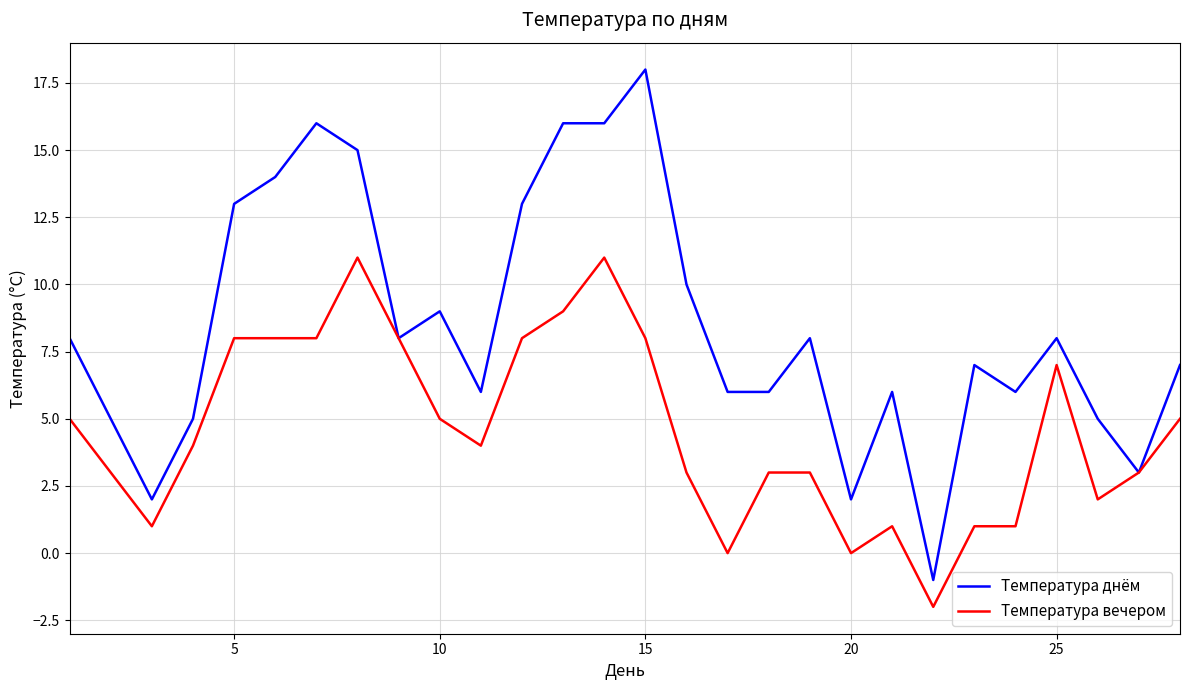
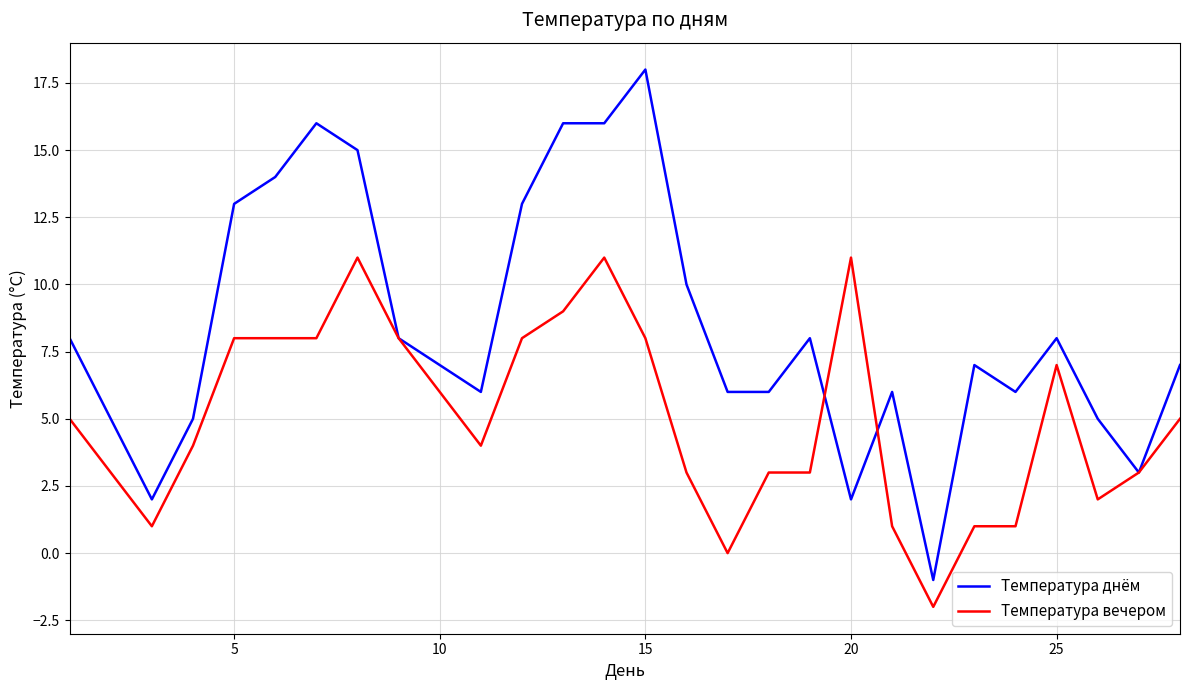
  {
    "Температура днём": {
      "5": 13,
-     "10": 9,
+     "10": 7,
      "15": 18,
      "20": 2,
      "25": 8
    },
    "Температура вечером": {
      "5": 8,
-     "10": 5,
+     "10": 6,
      "15": 8,
-     "20": 0,
+     "20": 11,
      "25": 7
    }
  }
